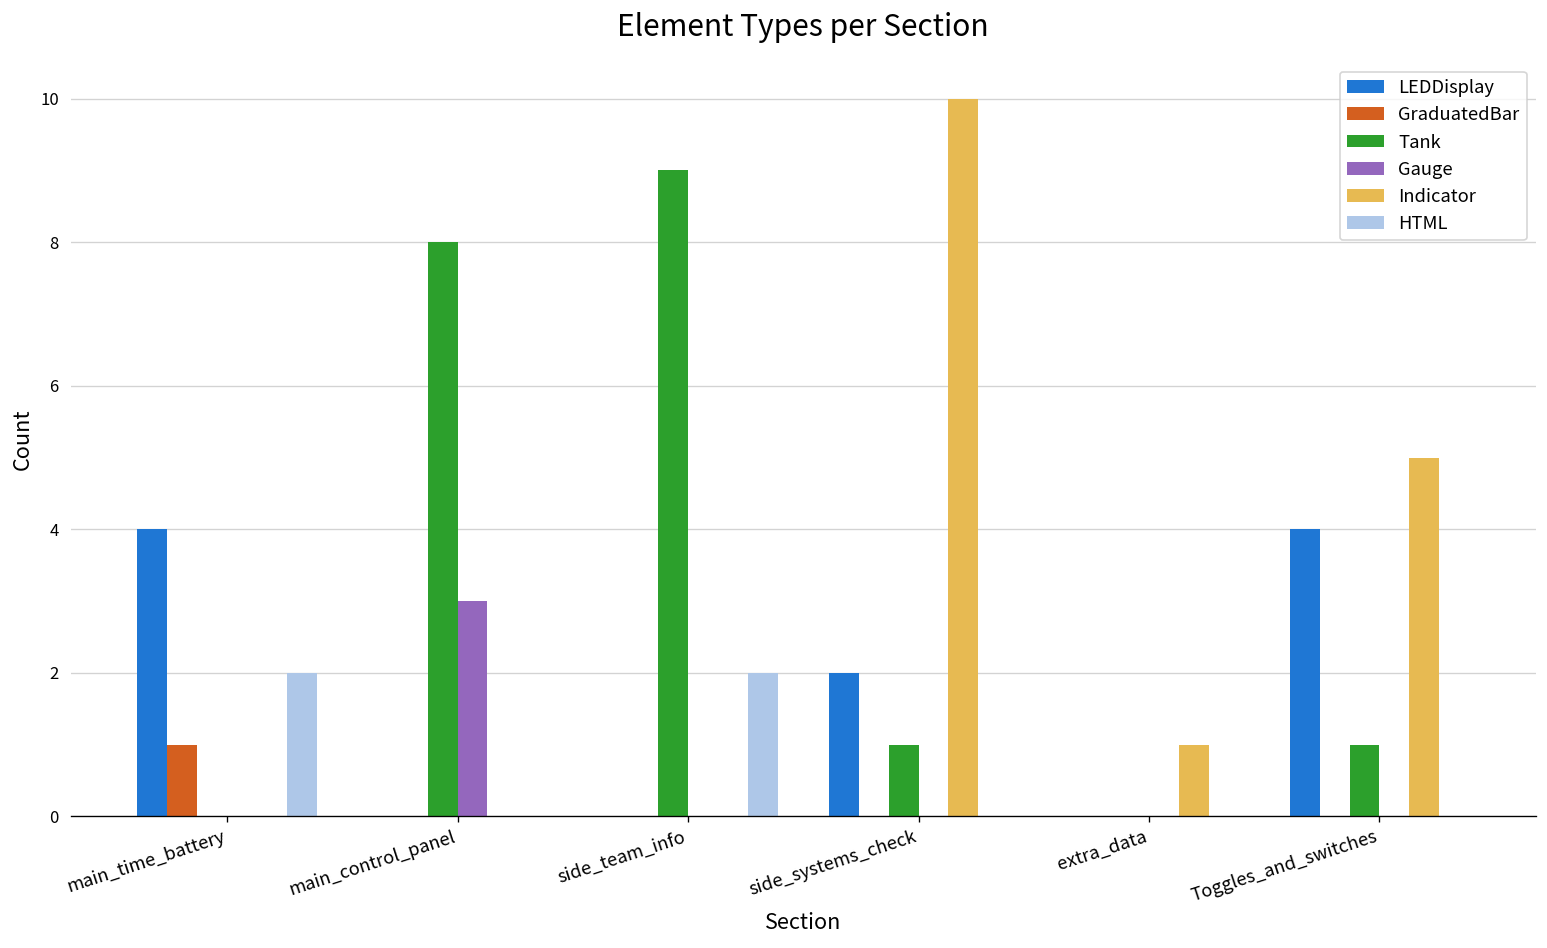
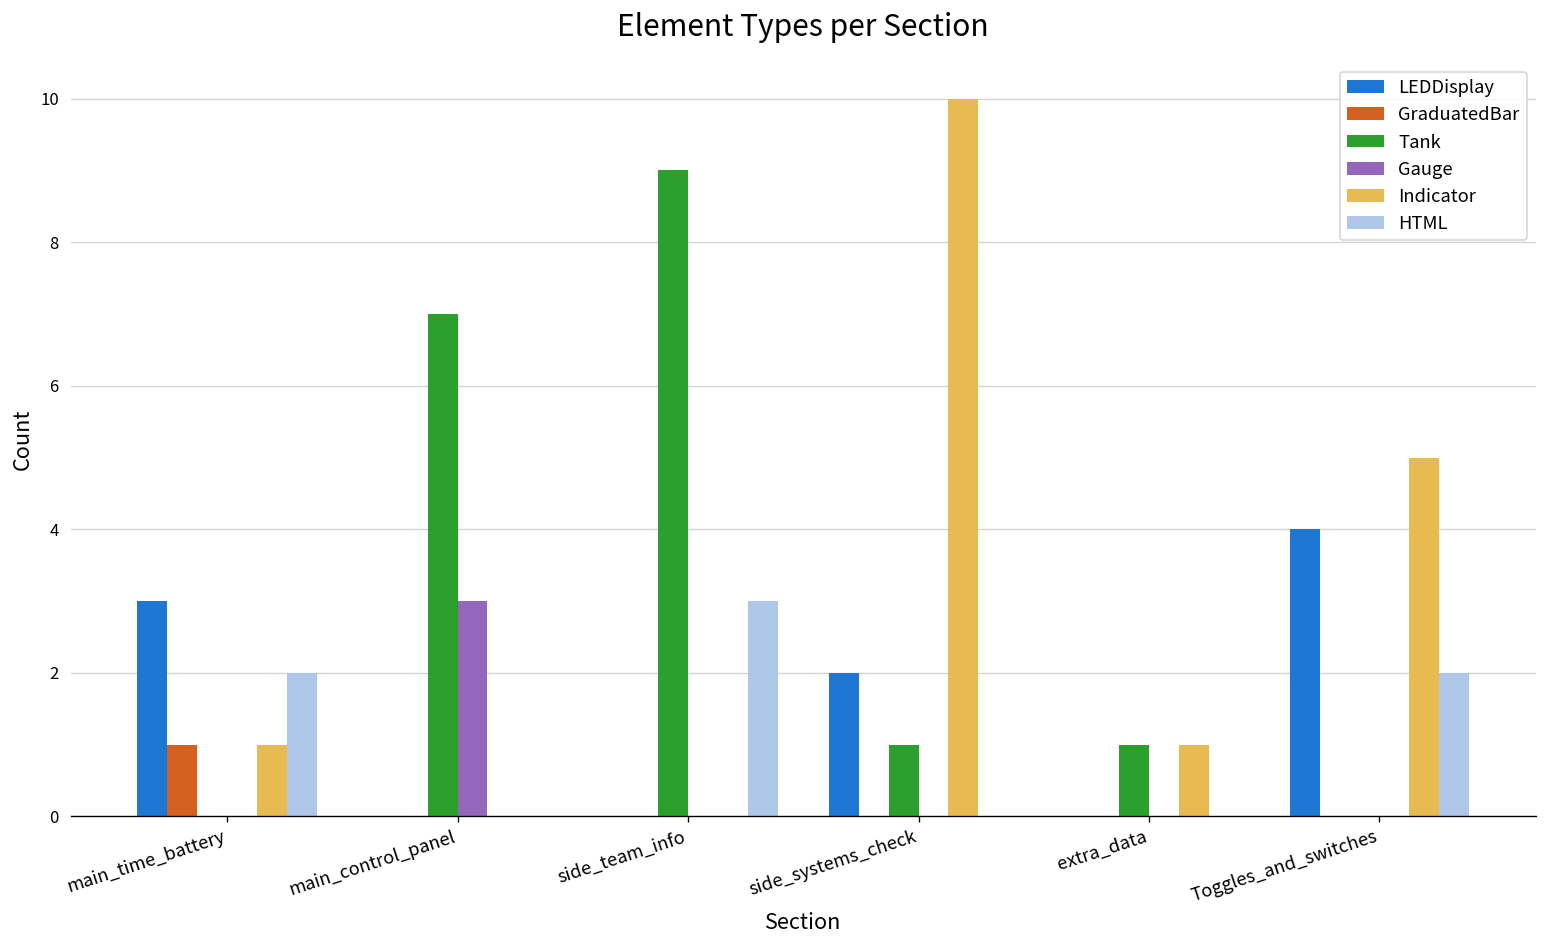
  {
    "LEDDisplay": {
-     "main_time_battery": 4,
+     "main_time_battery": 3,
      "main_control_panel": 0,
      "side_team_info": 0,
      "side_systems_check": 2,
      "extra_data": 0,
      "Toggles_and_switches": 4
    },
    "GraduatedBar": {
      "main_time_battery": 1,
      "main_control_panel": 0,
      "side_team_info": 0,
      "side_systems_check": 0,
      "extra_data": 0,
      "Toggles_and_switches": 0
    },
    "Tank": {
      "main_time_battery": 0,
-     "main_control_panel": 8,
+     "main_control_panel": 7,
      "side_team_info": 9,
      "side_systems_check": 1,
-     "extra_data": 0,
-     "Toggles_and_switches": 1
+     "extra_data": 1,
+     "Toggles_and_switches": 0
    },
    "Gauge": {
      "main_time_battery": 0,
      "main_control_panel": 3,
      "side_team_info": 0,
      "side_systems_check": 0,
      "extra_data": 0,
      "Toggles_and_switches": 0
    },
    "Indicator": {
-     "main_time_battery": 0,
+     "main_time_battery": 1,
      "main_control_panel": 0,
      "side_team_info": 0,
      "side_systems_check": 10,
      "extra_data": 1,
      "Toggles_and_switches": 5
    },
    "HTML": {
      "main_time_battery": 2,
      "main_control_panel": 0,
-     "side_team_info": 2,
+     "side_team_info": 3,
      "side_systems_check": 0,
      "extra_data": 0,
-     "Toggles_and_switches": 0
+     "Toggles_and_switches": 2
    }
  }
